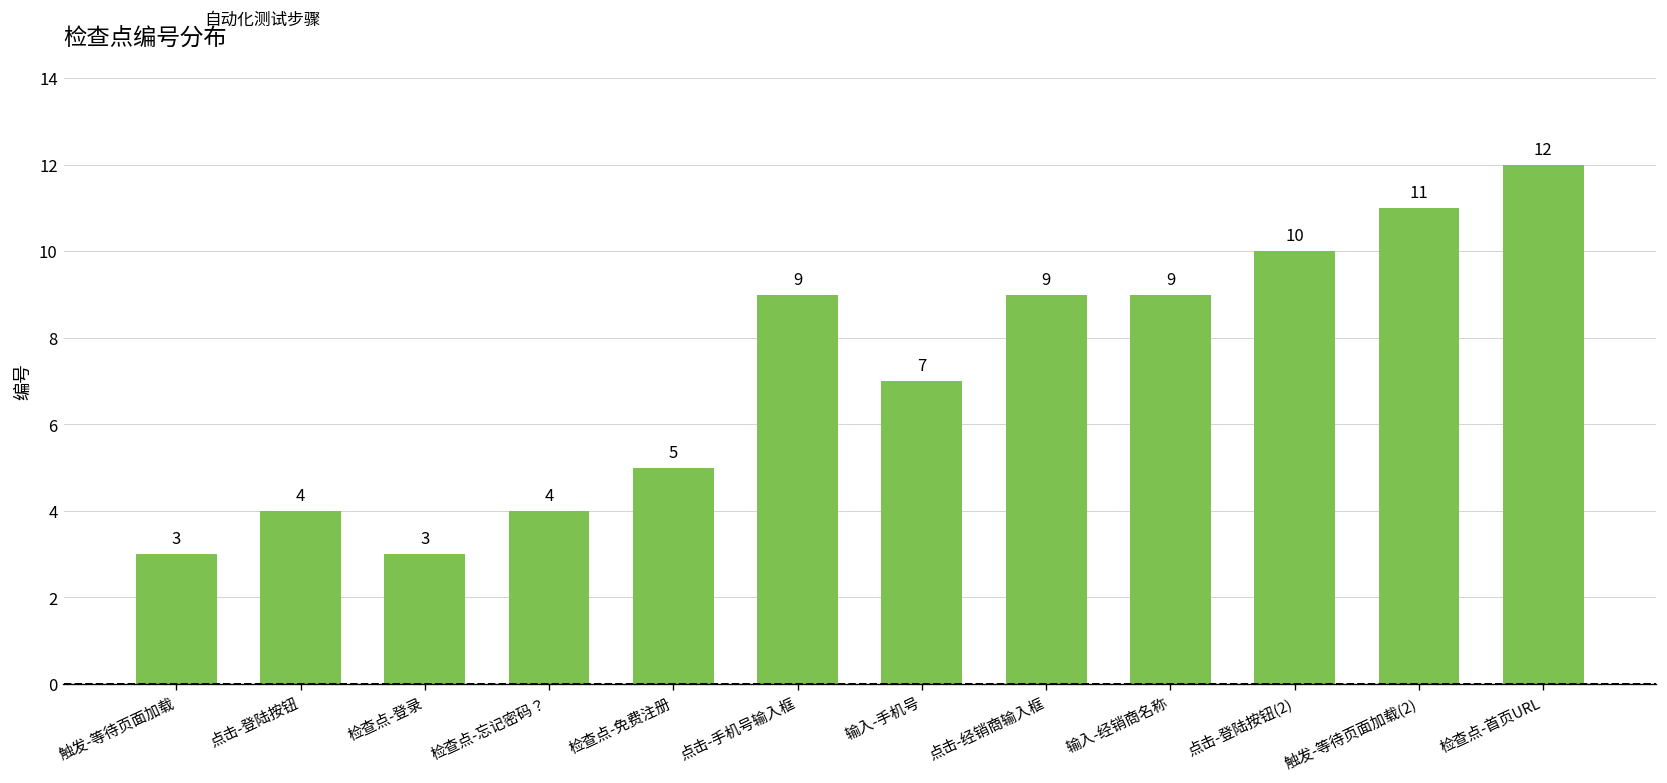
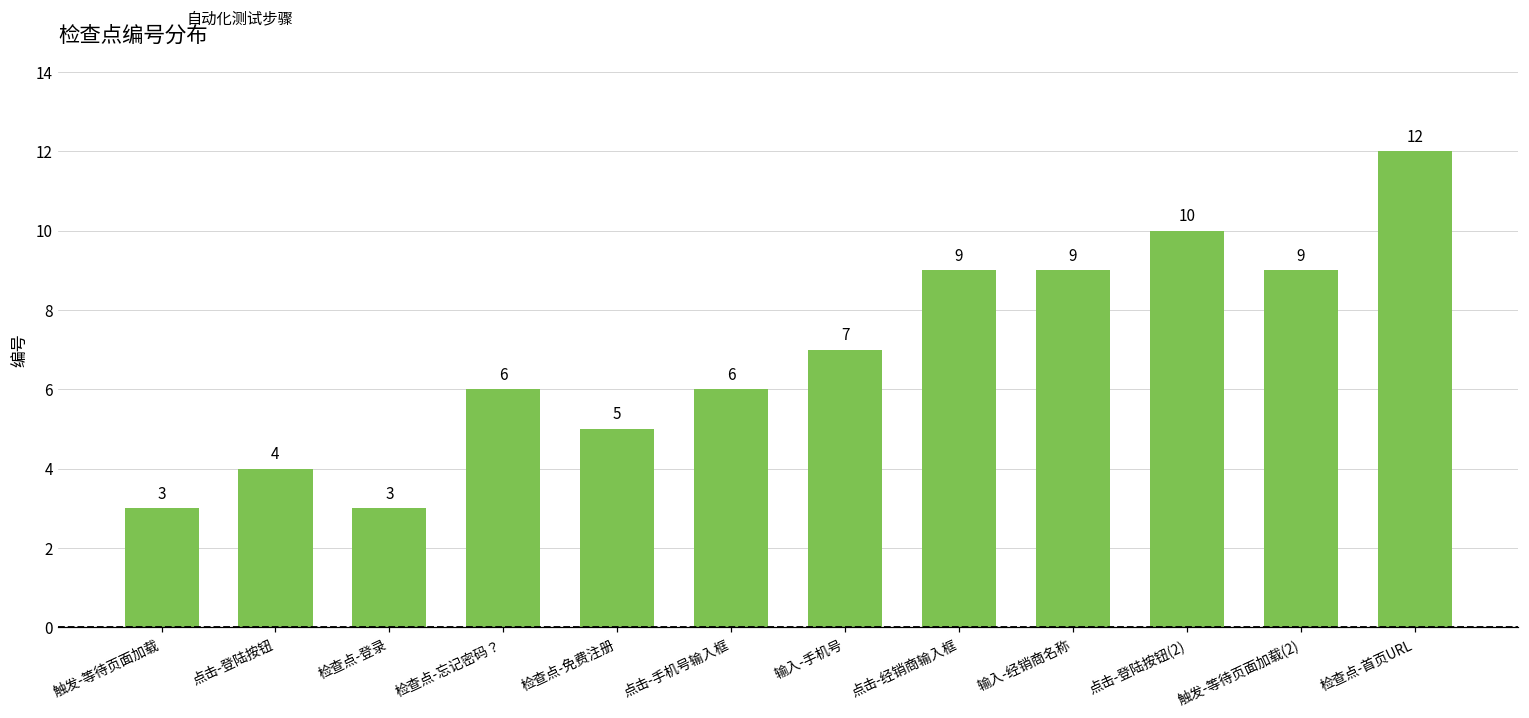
  {
    "触发-等待页面加载": 3,
    "点击-登陆按钮": 4,
    "检查点-登录": 3,
-   "检查点-忘记密码？": 4,
+   "检查点-忘记密码？": 6,
    "检查点-免费注册": 5,
-   "点击-手机号输入框": 9,
+   "点击-手机号输入框": 6,
    "输入-手机号": 7,
    "点击-经销商输入框": 9,
    "输入-经销商名称": 9,
    "点击-登陆按钮(2)": 10,
-   "触发-等待页面加载(2)": 11,
+   "触发-等待页面加载(2)": 9,
    "检查点-首页URL": 12
  }
